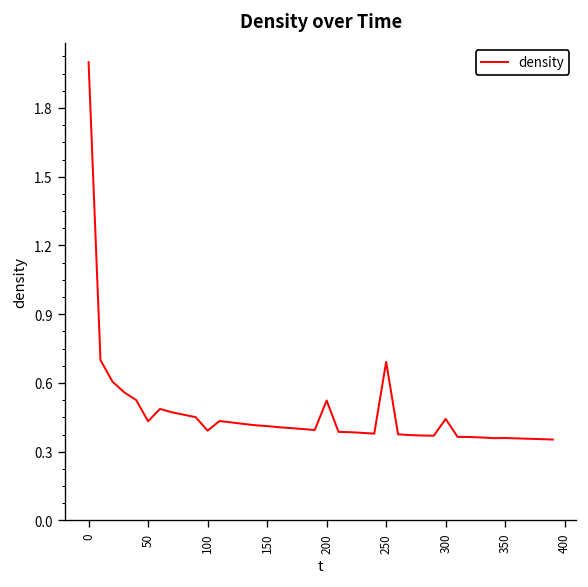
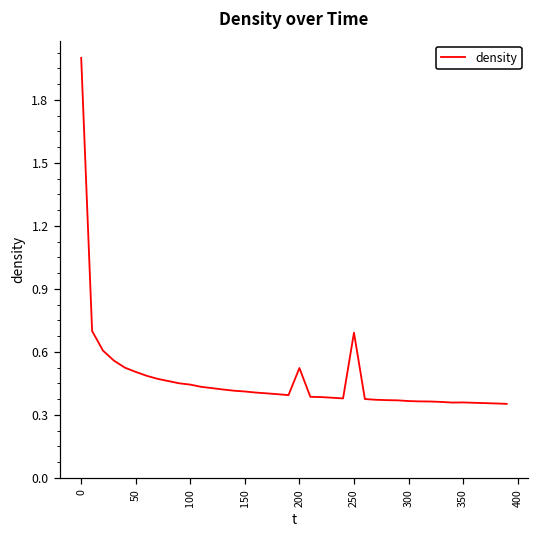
  {
    "0": 2.00,
-   "50": 0.43,
-   "100": 0.39,
+   "50": 0.50,
+   "100": 0.44,
    "150": 0.41,
    "200": 0.52,
    "250": 0.69,
-   "300": 0.44,
+   "300": 0.37,
    "350": 0.36
  }
